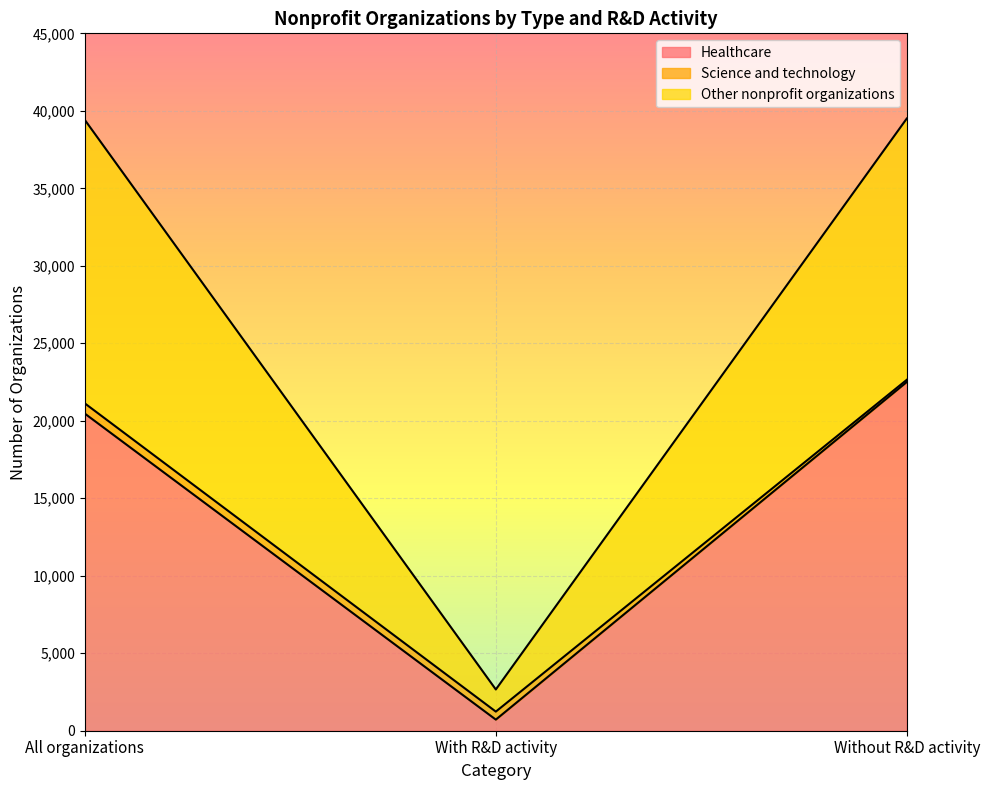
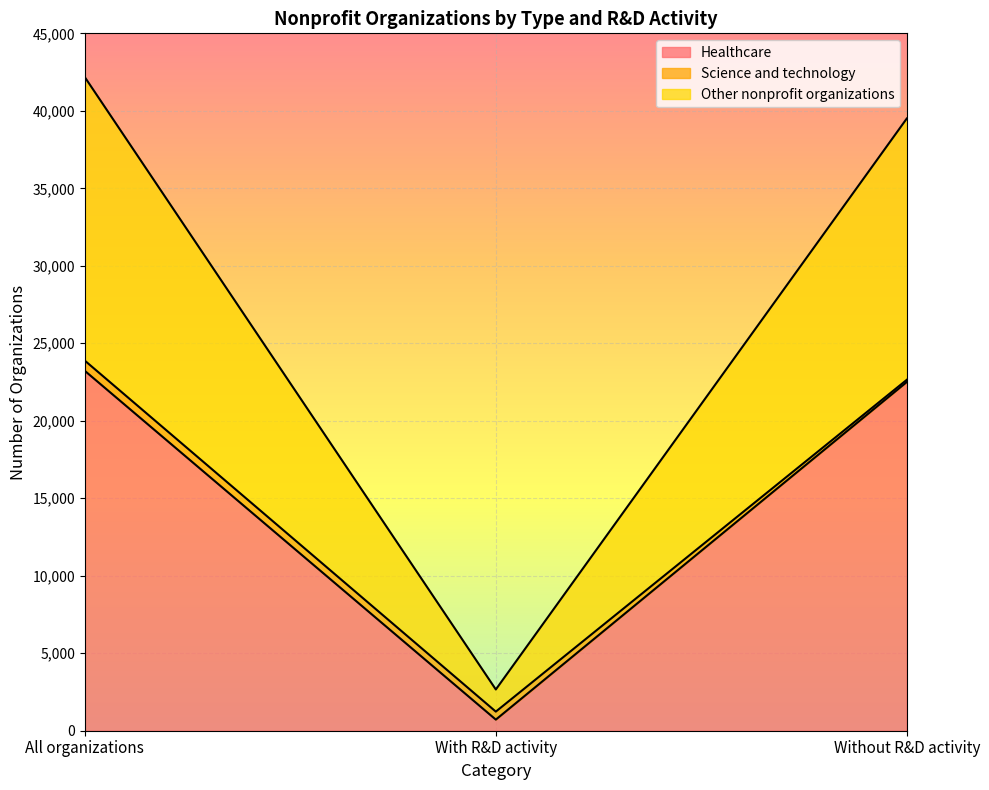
  {
    "Healthcare": {
-     "All organizations": "20,500",
+     "All organizations": "23,200",
      "With R&D activity": "700"
    }
  }
